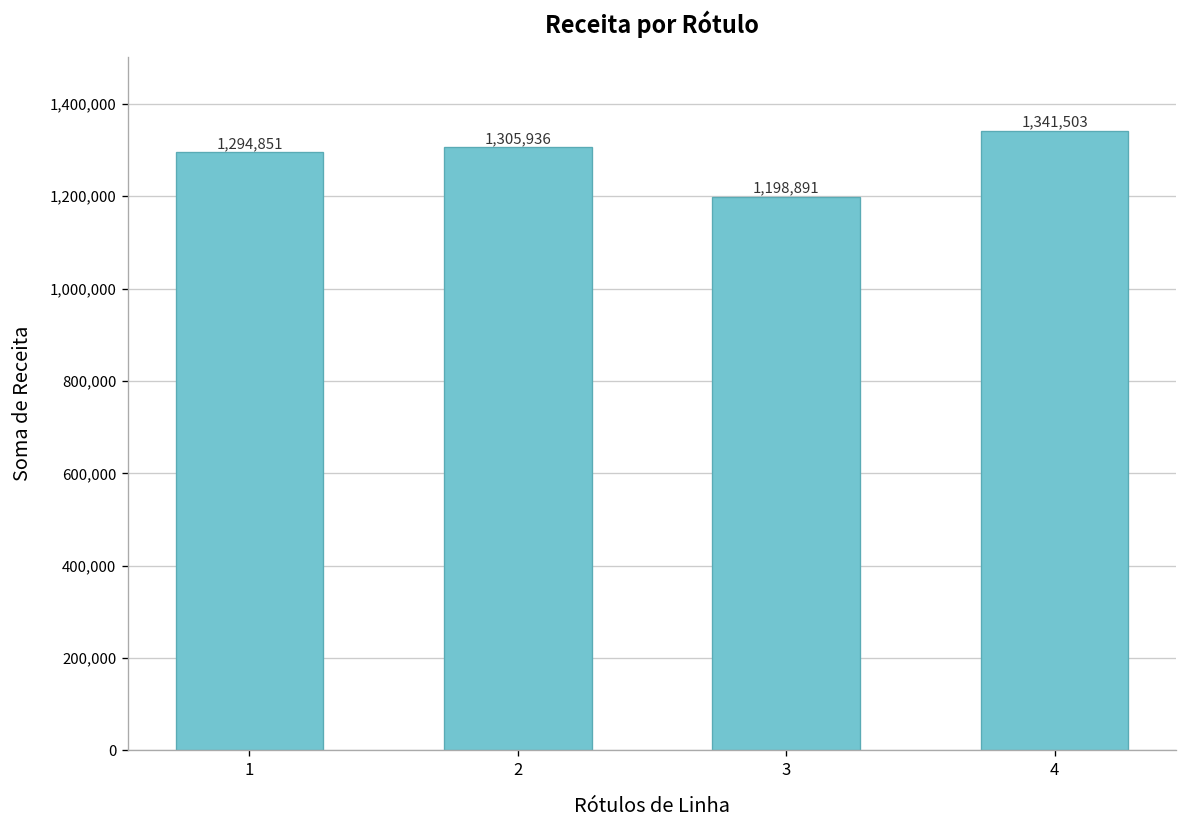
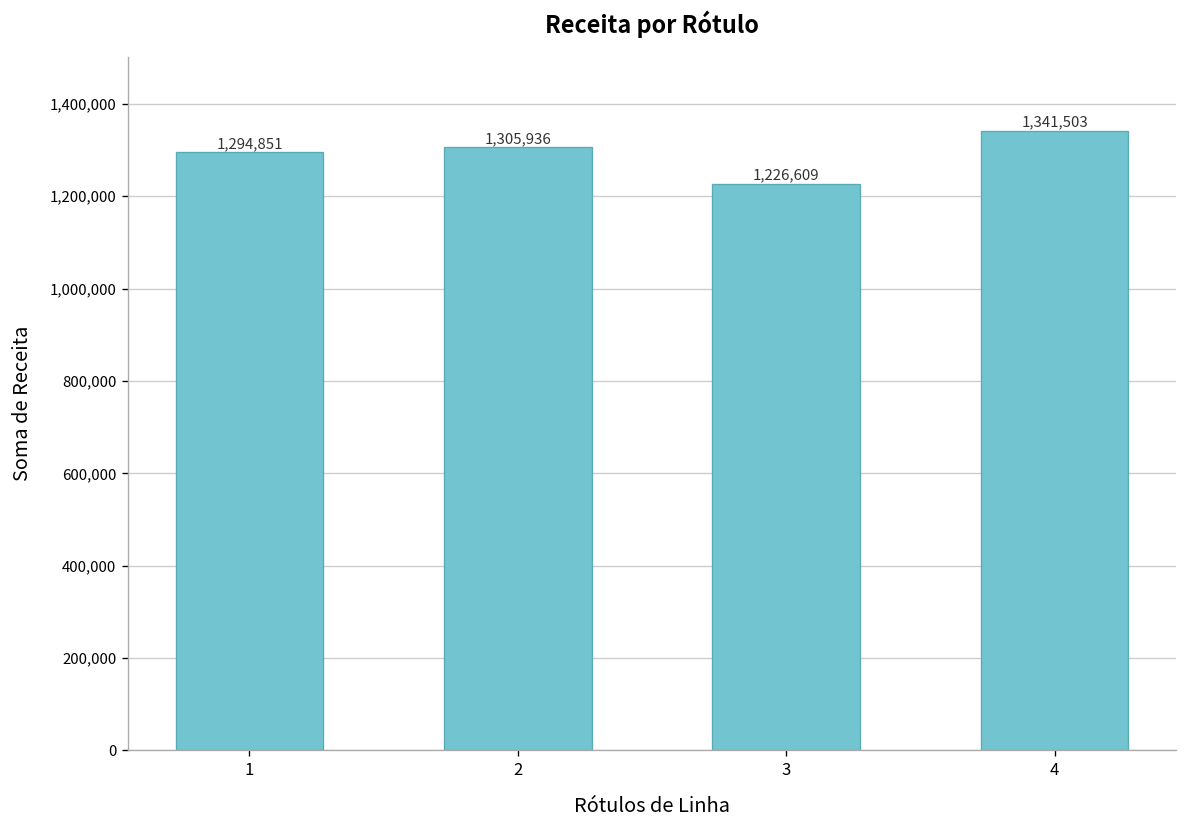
  {
    "1": "1,294,851",
    "2": "1,305,936",
-   "3": "1,198,891",
+   "3": "1,226,609",
    "4": "1,341,503"
  }
